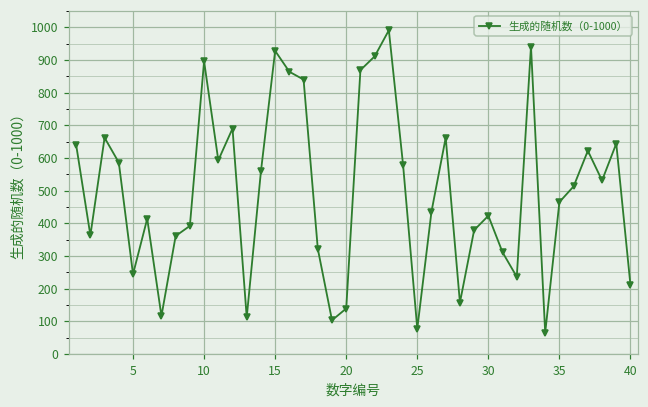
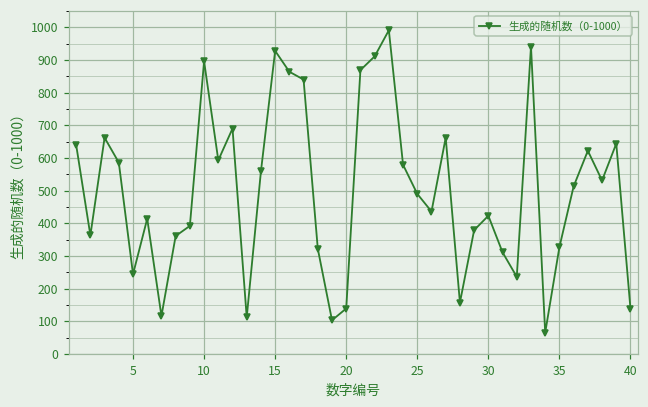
  {
    "5": 240,
    "10": 900,
    "15": 930,
    "20": 140,
-   "25": 80,
+   "25": 490,
    "30": 420,
-   "35": 470,
-   "40": 210
+   "35": 330,
+   "40": 140
  }
